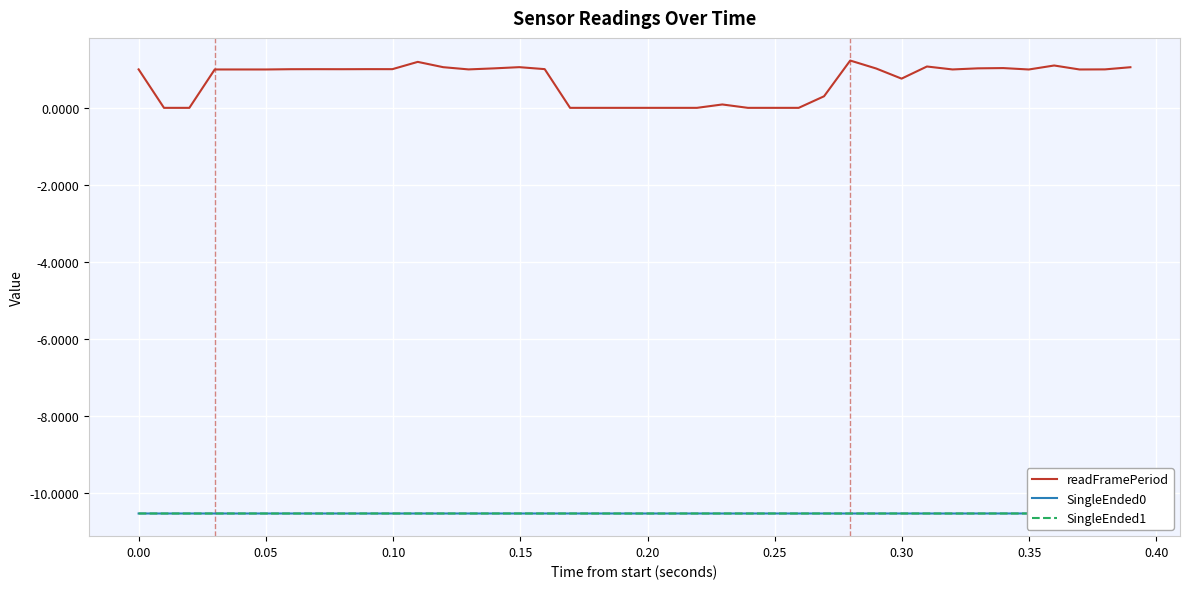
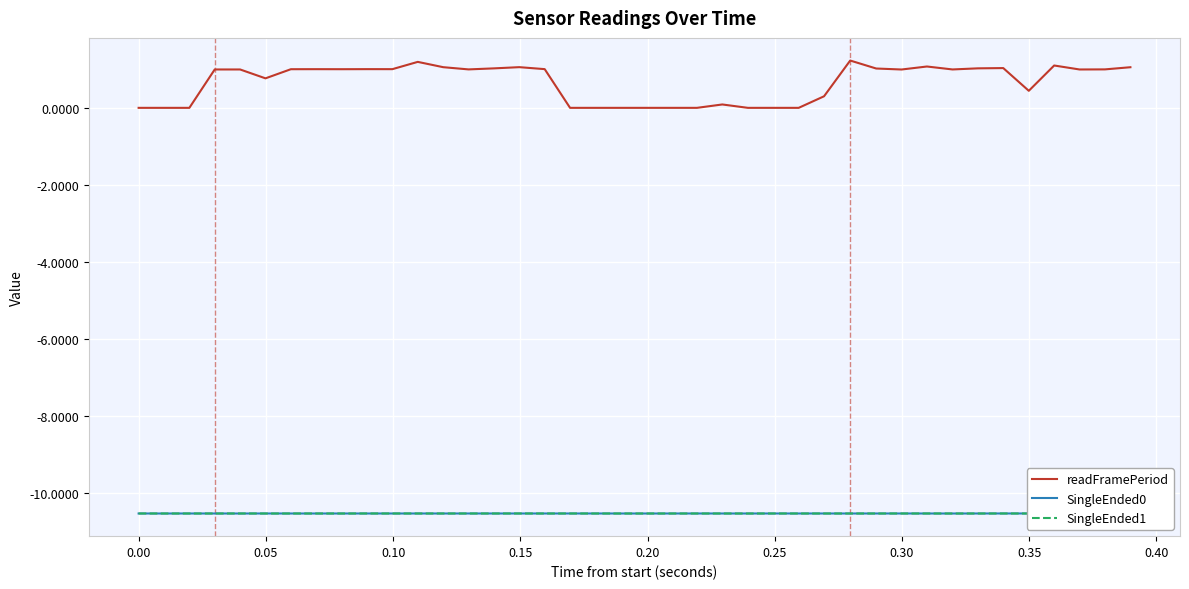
  {
    "readFramePeriod": {
-     "0.00": 1,
-     "0.05": 1.0,
-     "0.30": 0.8,
-     "0.35": 1.0
+     "0.00": 0,
+     "0.05": 0.8,
+     "0.30": 1.0,
+     "0.35": 0.4
    },
    "SingleEnded1": {
      "0.00": -10.5,
      "0.05": -10.5,
      "0.30": -10.5
    }
  }
